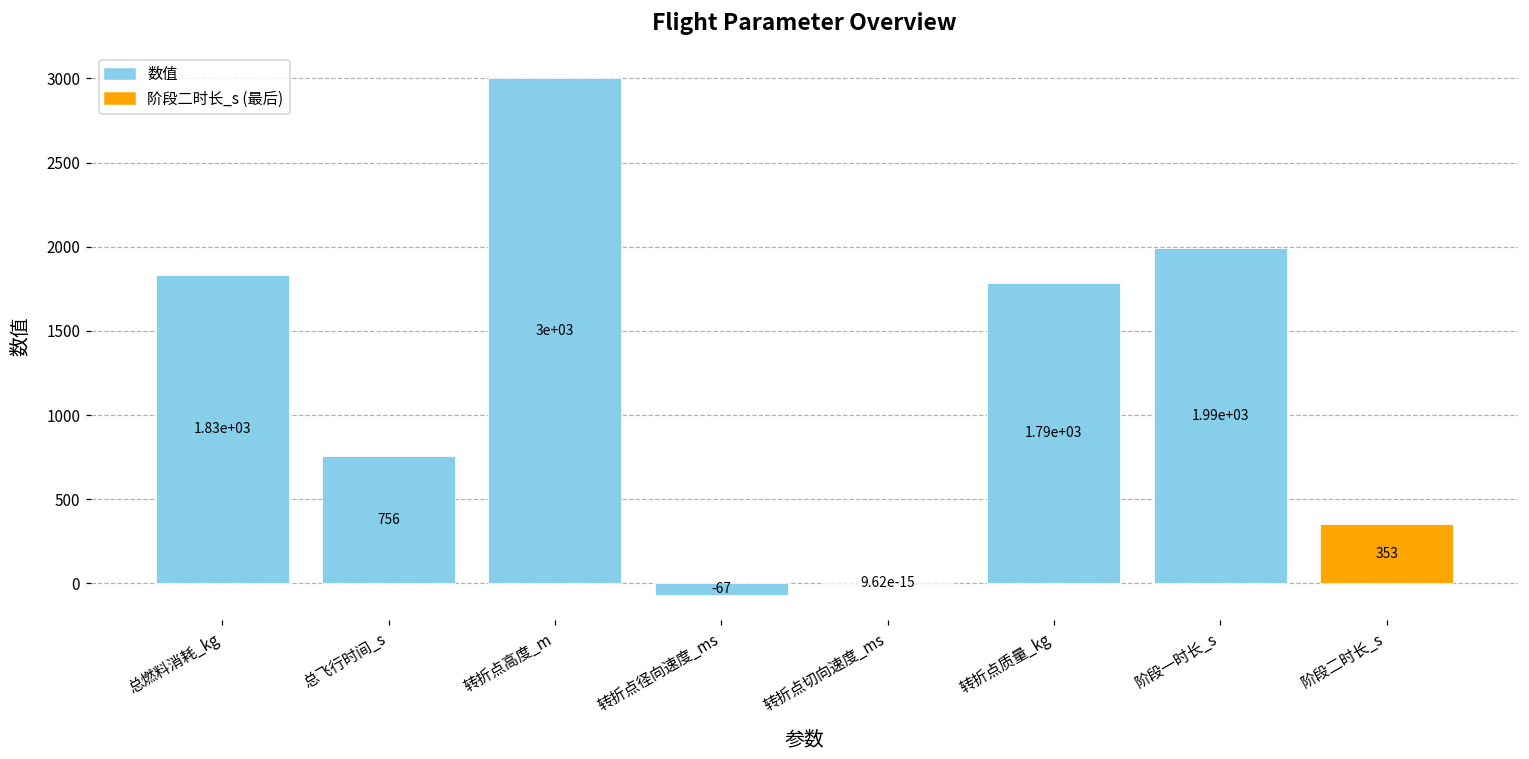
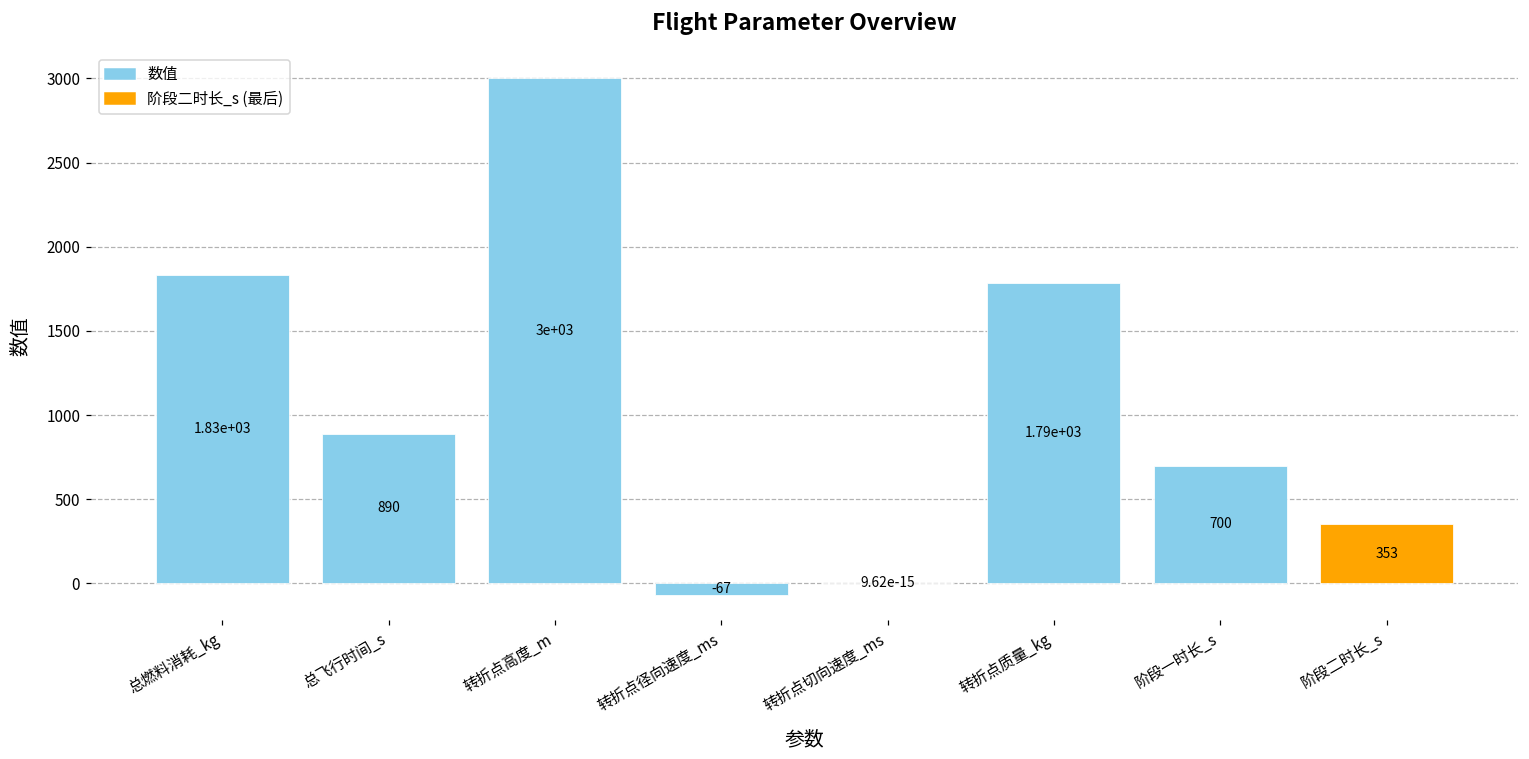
  {
-   "总飞行时间_s": "756",
+   "总飞行时间_s": "890",
    "转折点高度_m": "3e+03",
    "转折点径向速度_ms": "-67",
    "转折点切向速度_ms": "9.62e-15",
-   "阶段一时长_s": "1.99e+03",
+   "阶段一时长_s": "700",
    "阶段二时长_s": "353"
  }
